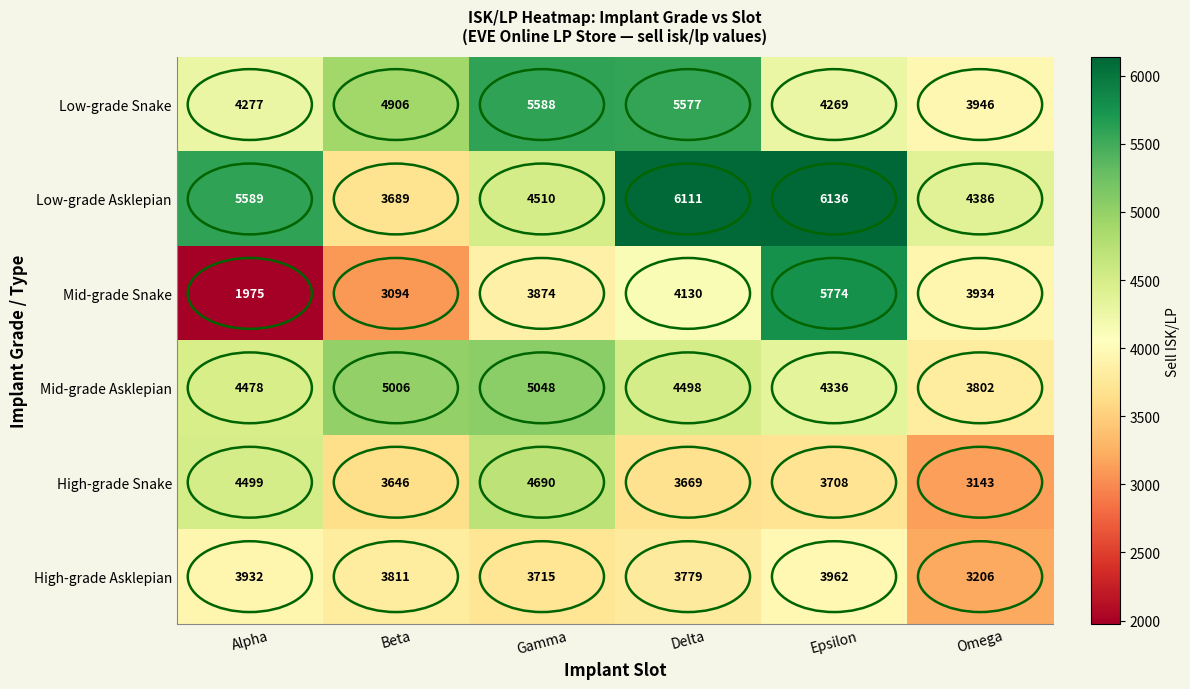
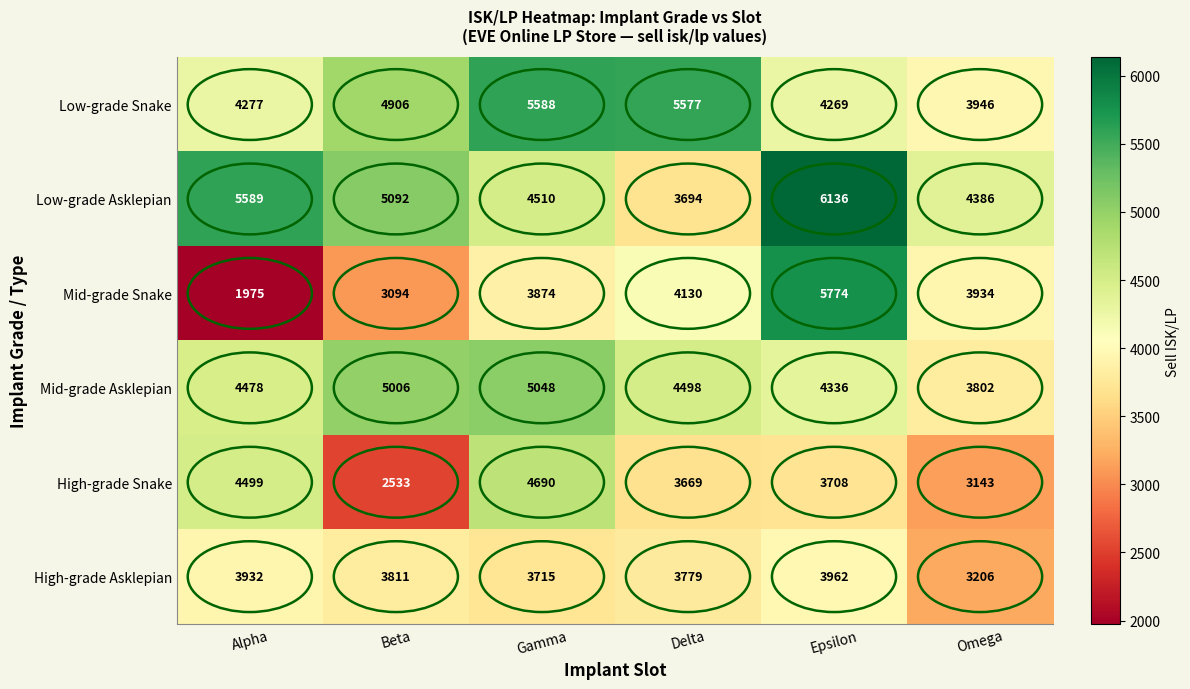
  {
    "Low-grade Snake": {
      "Alpha": 4277,
      "Beta": 4906,
      "Gamma": 5588,
      "Delta": 5577,
      "Epsilon": 4269,
      "Omega": 3946
    },
    "Low-grade Asklepian": {
      "Alpha": 5589,
-     "Beta": 3689,
+     "Beta": 5092,
      "Gamma": 4510,
-     "Delta": 6111,
+     "Delta": 3694,
      "Epsilon": 6136,
      "Omega": 4386
    },
    "Mid-grade Snake": {
      "Alpha": 1975,
      "Beta": 3094,
      "Gamma": 3874,
      "Delta": 4130,
      "Epsilon": 5774,
      "Omega": 3934
    },
    "Mid-grade Asklepian": {
      "Alpha": 4478,
      "Beta": 5006,
      "Gamma": 5048,
      "Delta": 4498,
      "Epsilon": 4336,
      "Omega": 3802
    },
    "High-grade Snake": {
      "Alpha": 4499,
-     "Beta": 3646,
+     "Beta": 2533,
      "Gamma": 4690,
      "Delta": 3669,
      "Epsilon": 3708,
      "Omega": 3143
    },
    "High-grade Asklepian": {
      "Alpha": 3932,
      "Beta": 3811,
      "Gamma": 3715,
      "Delta": 3779,
      "Epsilon": 3962,
      "Omega": 3206
    }
  }
